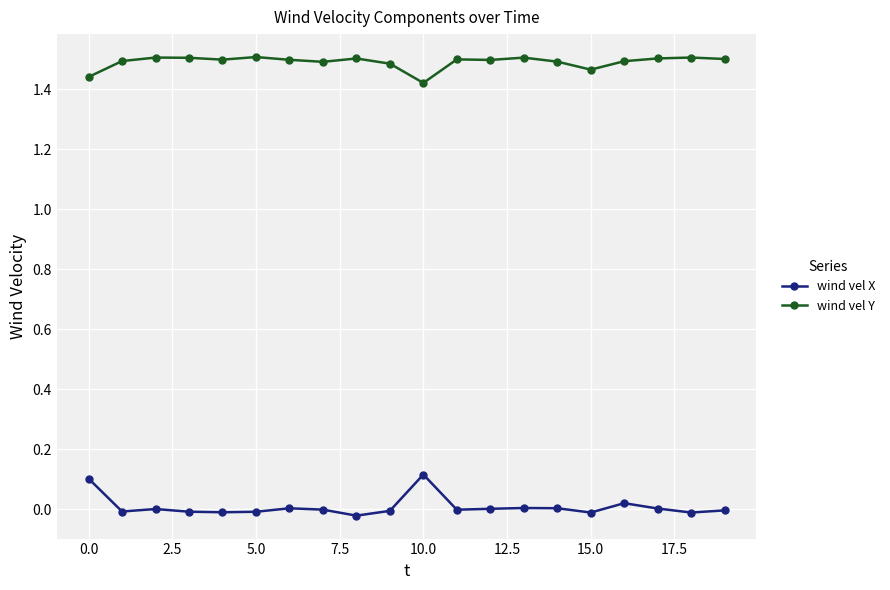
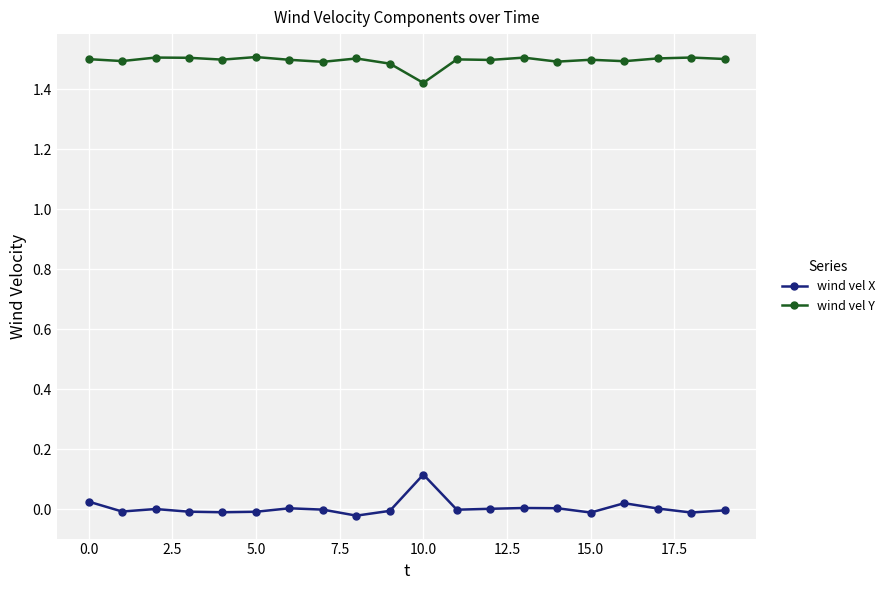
  {
    "wind vel X": {
-     "0.0": 0.10,
+     "0.0": 0.03,
      "5.0": -0.01,
      "10.0": 0.12,
      "15.0": -0.01
    },
    "wind vel Y": {
-     "0.0": 1.44,
+     "0.0": 1.50,
      "5.0": 1.51,
      "10.0": 1.42,
-     "15.0": 1.47
+     "15.0": 1.50
    }
  }
